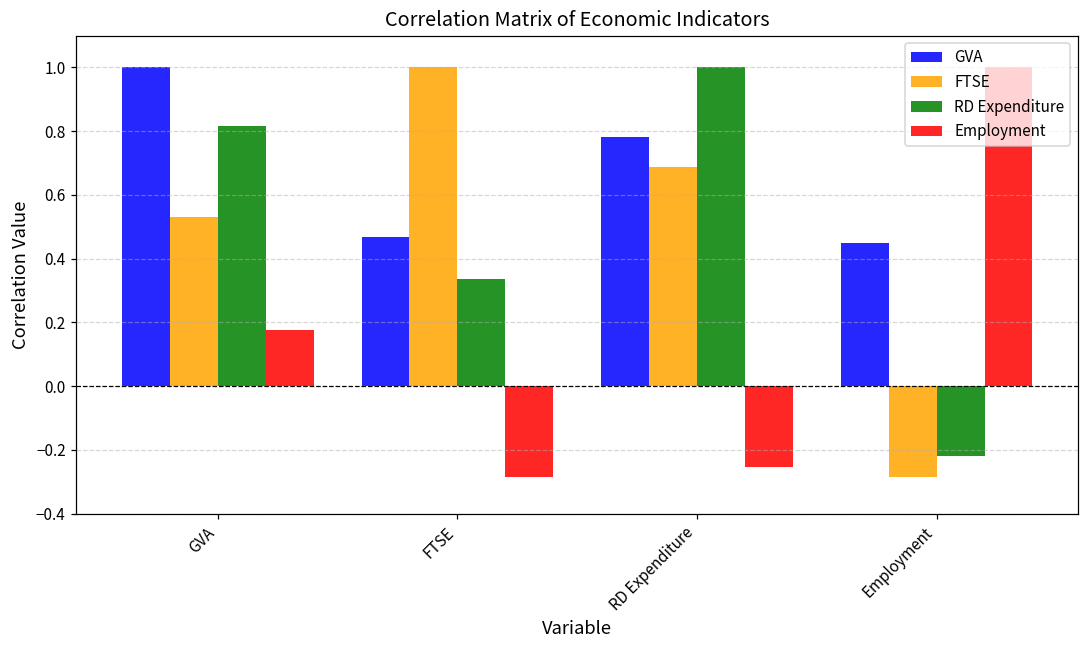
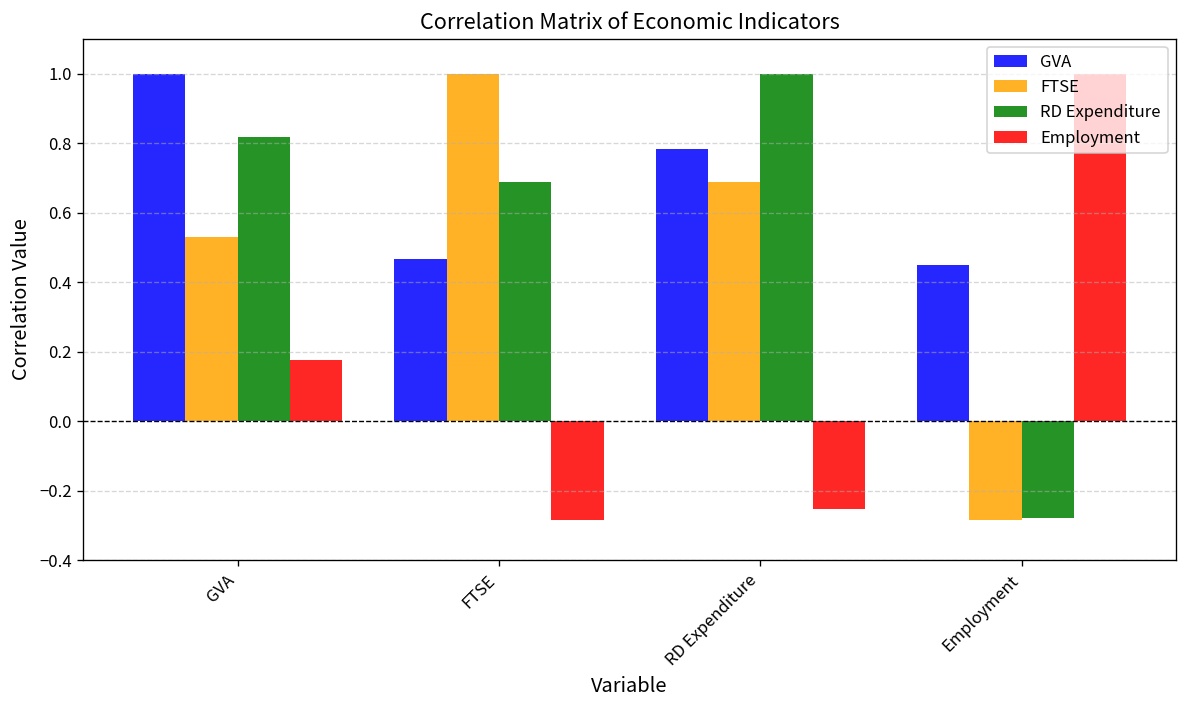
  {
    "GVA": {
      "GVA": 1.00,
      "FTSE": 0.47,
      "RD Expenditure": 0.78,
      "Employment": 0.45
    },
    "FTSE": {
      "GVA": 0.53,
      "FTSE": 1.00,
      "RD Expenditure": 0.69,
      "Employment": -0.28
    },
    "RD Expenditure": {
      "GVA": 0.82,
-     "FTSE": 0.33,
+     "FTSE": 0.69,
      "RD Expenditure": 1.00,
-     "Employment": -0.22
+     "Employment": -0.28
    },
    "Employment": {
      "GVA": 0.18,
      "FTSE": -0.28,
      "RD Expenditure": -0.25
    }
  }
